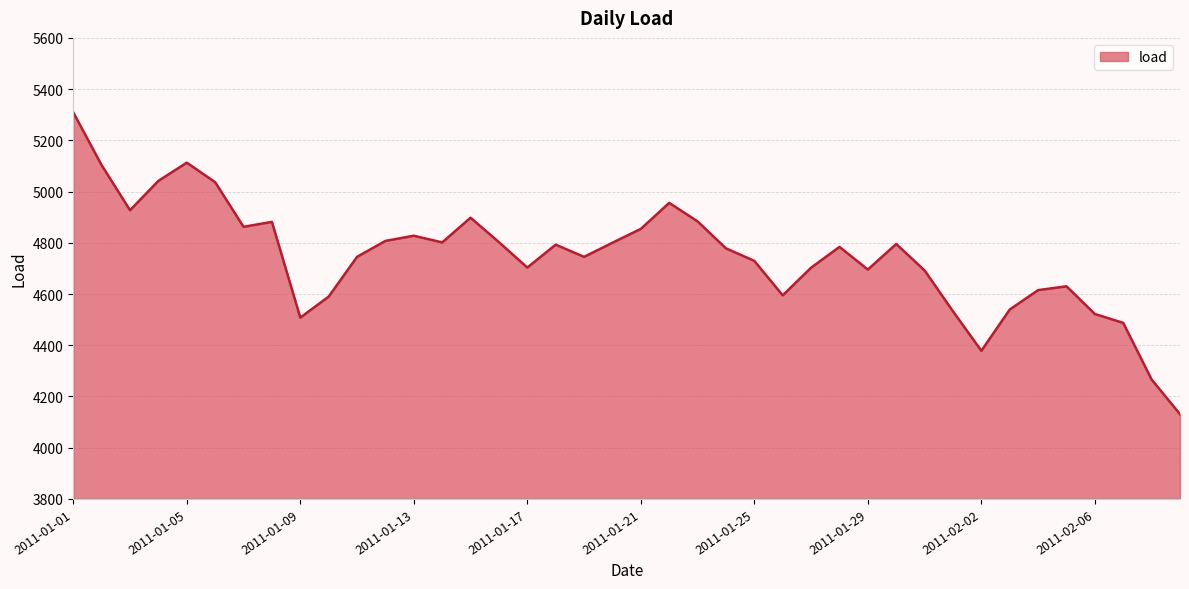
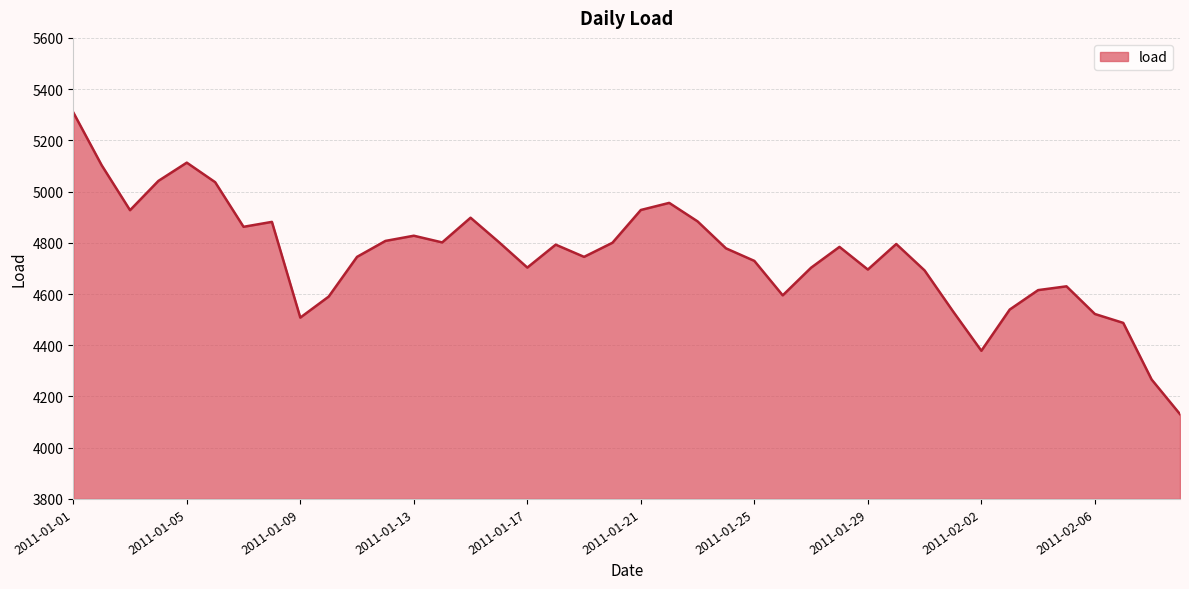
  {
    "2011-01-01": 5310,
    "2011-01-05": 5110,
    "2011-01-09": 4510,
    "2011-01-13": 4830,
    "2011-01-17": 4700,
-   "2011-01-21": 4850,
+   "2011-01-21": 4930,
    "2011-01-25": 4730,
    "2011-01-29": 4700,
    "2011-02-02": 4380,
    "2011-02-06": 4520
  }
